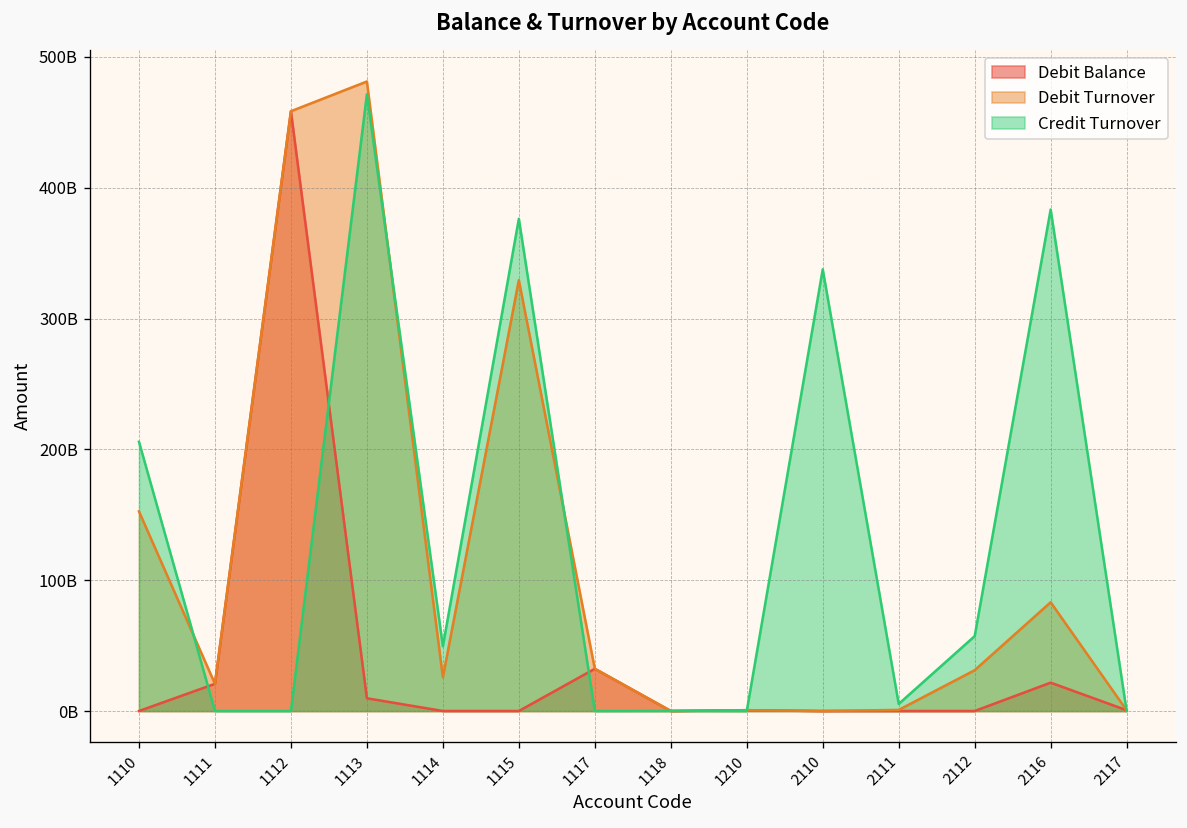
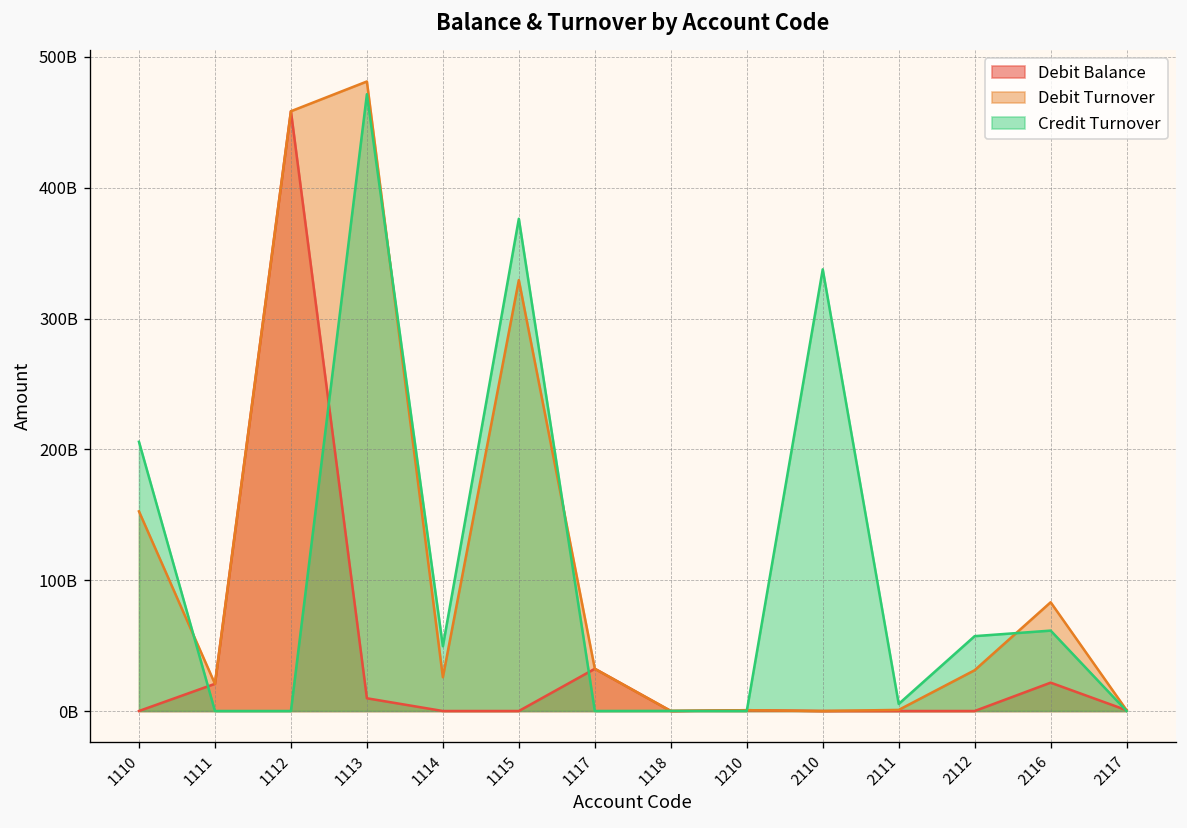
  {
    "Credit Turnover": {
      "1110": 206000000000,
      "1111": 0,
      "1112": 0,
      "1113": 472000000000,
      "1114": 50000000000,
      "1115": 376000000000,
      "1117": 0,
      "2110": 338000000000,
      "2111": 5000000000,
      "2112": 57000000000,
-     "2116": 383000000000
+     "2116": 61000000000
    }
  }
